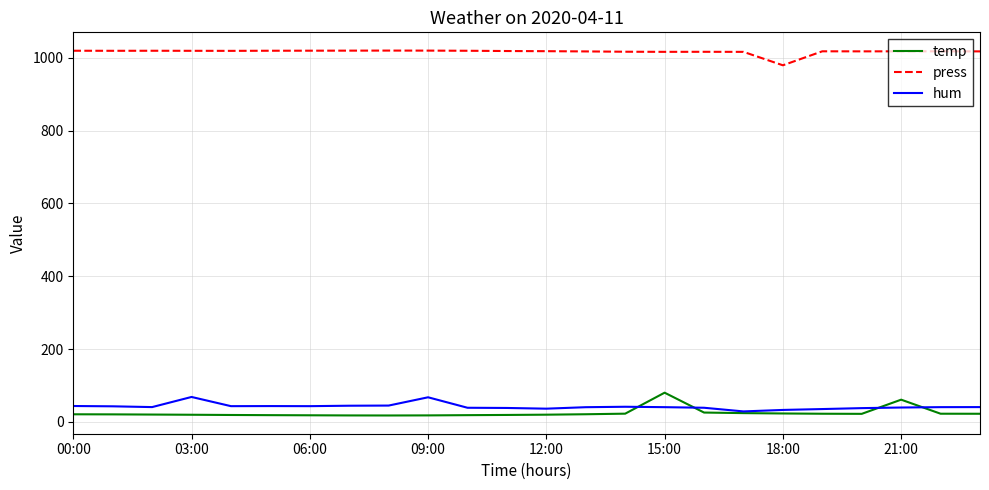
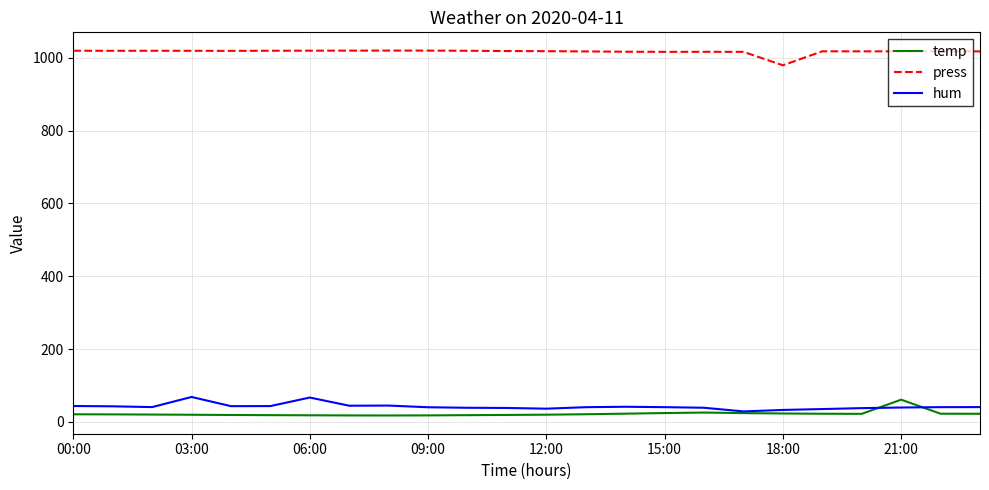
  {
    "temp": {
      "00:00": 20,
      "03:00": 20,
      "06:00": 20,
      "09:00": 20,
      "12:00": 20,
-     "15:00": 80,
+     "15:00": 20,
      "18:00": 20,
      "21:00": 60
    },
    "press": {
      "00:00": 1020,
      "03:00": 1020,
      "06:00": 1020,
      "09:00": 1020,
      "12:00": 1020,
      "15:00": 1020,
      "18:00": 980
    },
    "hum": {
      "00:00": 40,
      "03:00": 70,
-     "06:00": 40,
-     "09:00": 70,
+     "06:00": 70,
+     "09:00": 40,
      "12:00": 40,
      "15:00": 40,
      "18:00": 30,
      "21:00": 40
    }
  }
